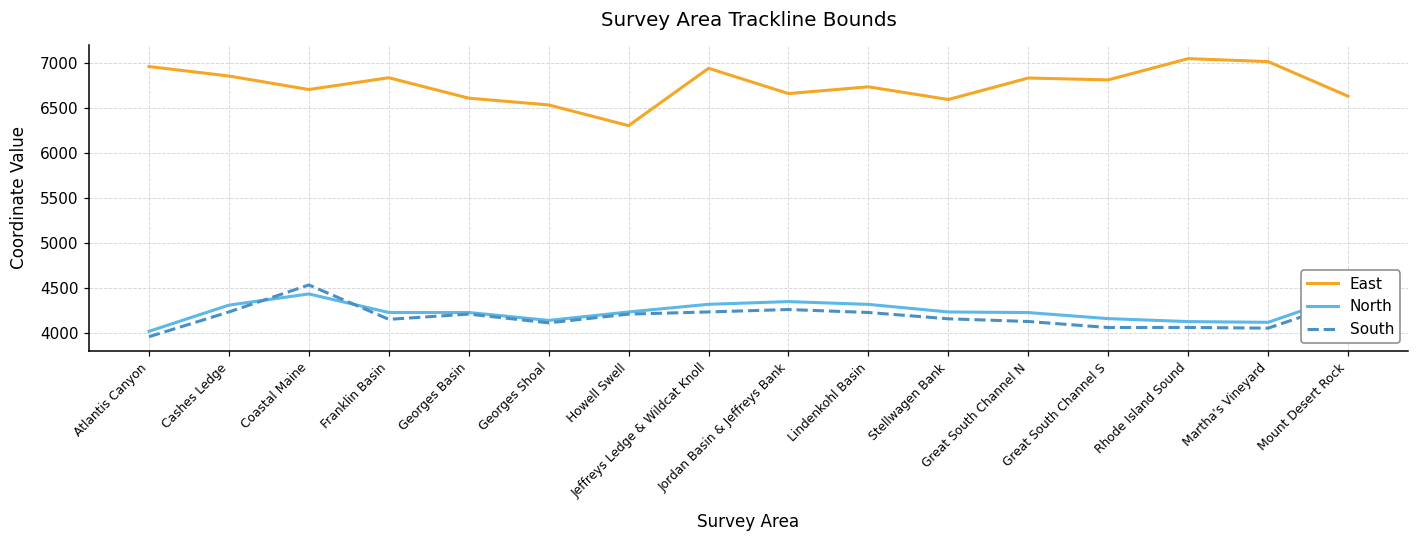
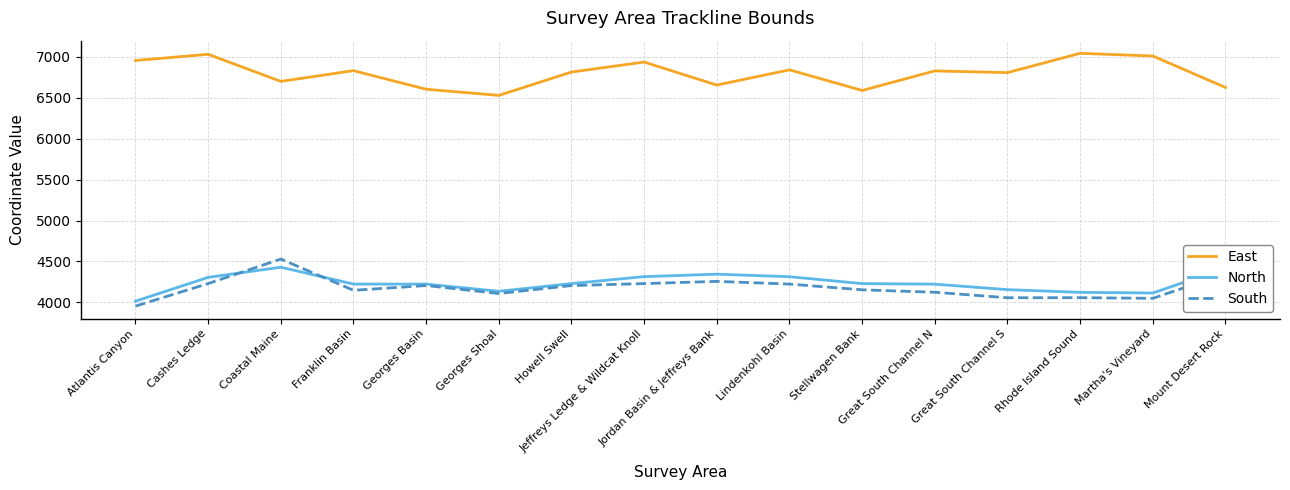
  {
    "East": {
      "Atlantis Canyon": 7000,
-     "Cashes Ledge": 6900,
+     "Cashes Ledge": 7000,
      "Coastal Maine": 6700,
      "Franklin Basin": 6800,
      "Georges Basin": 6600,
      "Georges Shoal": 6500,
-     "Howell Swell": 6300,
+     "Howell Swell": 6800,
      "Jeffreys Ledge & Wildcat Knoll": 6900,
      "Jordan Basin & Jeffreys Bank": 6700,
-     "Lindenkohl Basin": 6700,
+     "Lindenkohl Basin": 6800,
      "Stellwagen Bank": 6600,
      "Great South Channel N": 6800,
      "Great South Channel S": 6800,
      "Rhode Island Sound": 7000,
      "Martha's Vineyard": 7000,
      "Mount Desert Rock": 6600
    }
  }
